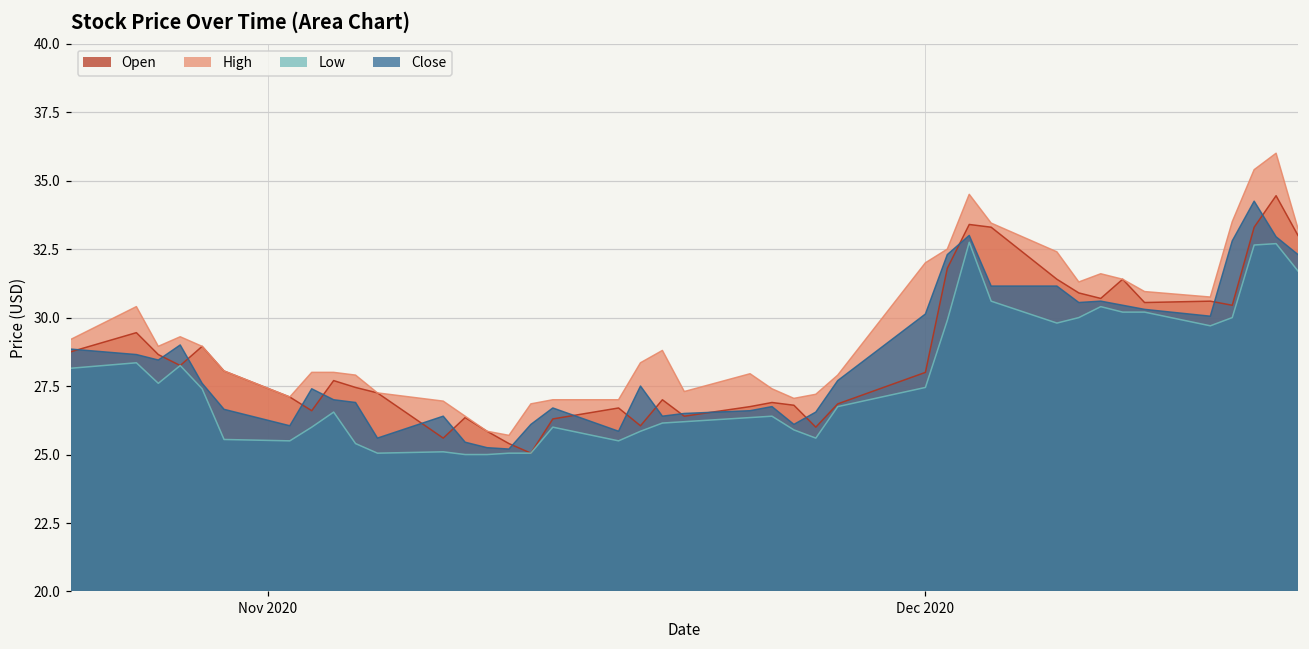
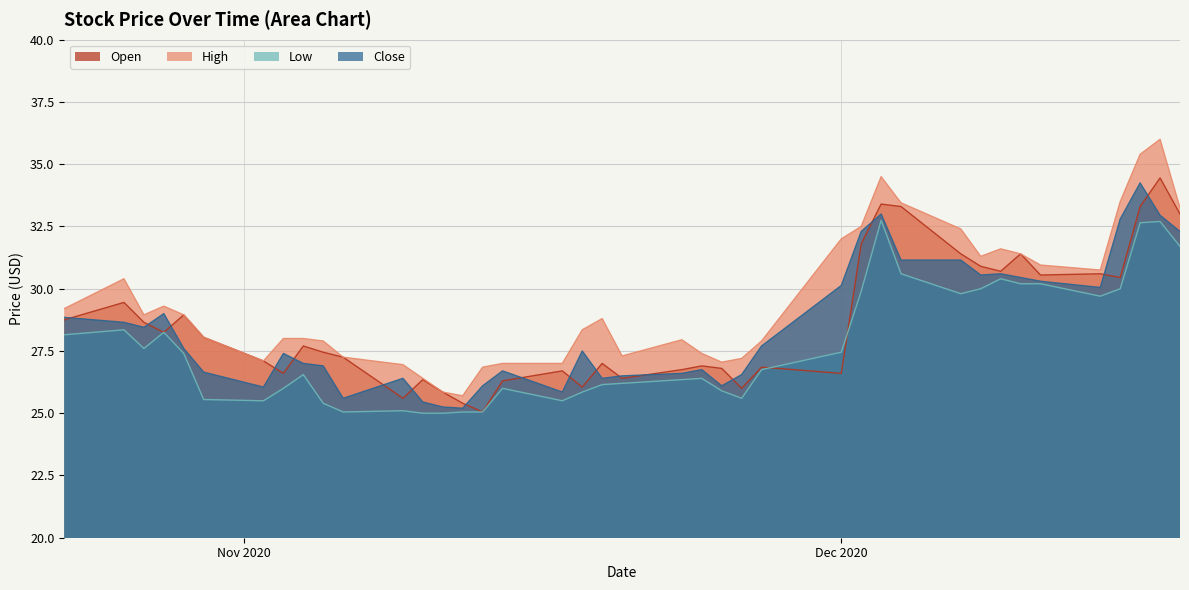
  {
    "Open": {
-     "Dec 2020": 28.0
+     "Dec 2020": 26.6
    },
    "High": {
      "Dec 2020": 32.0
    },
    "Low": {
      "Dec 2020": 27.5
    },
    "Close": {
      "Dec 2020": 30.1
    }
  }
